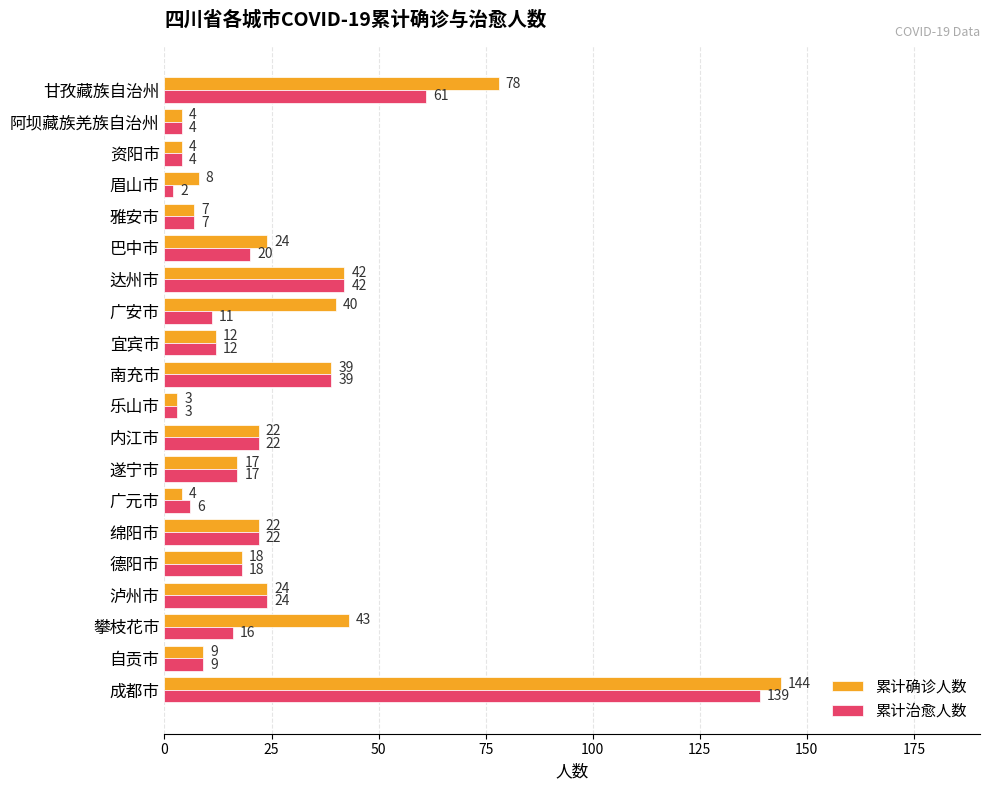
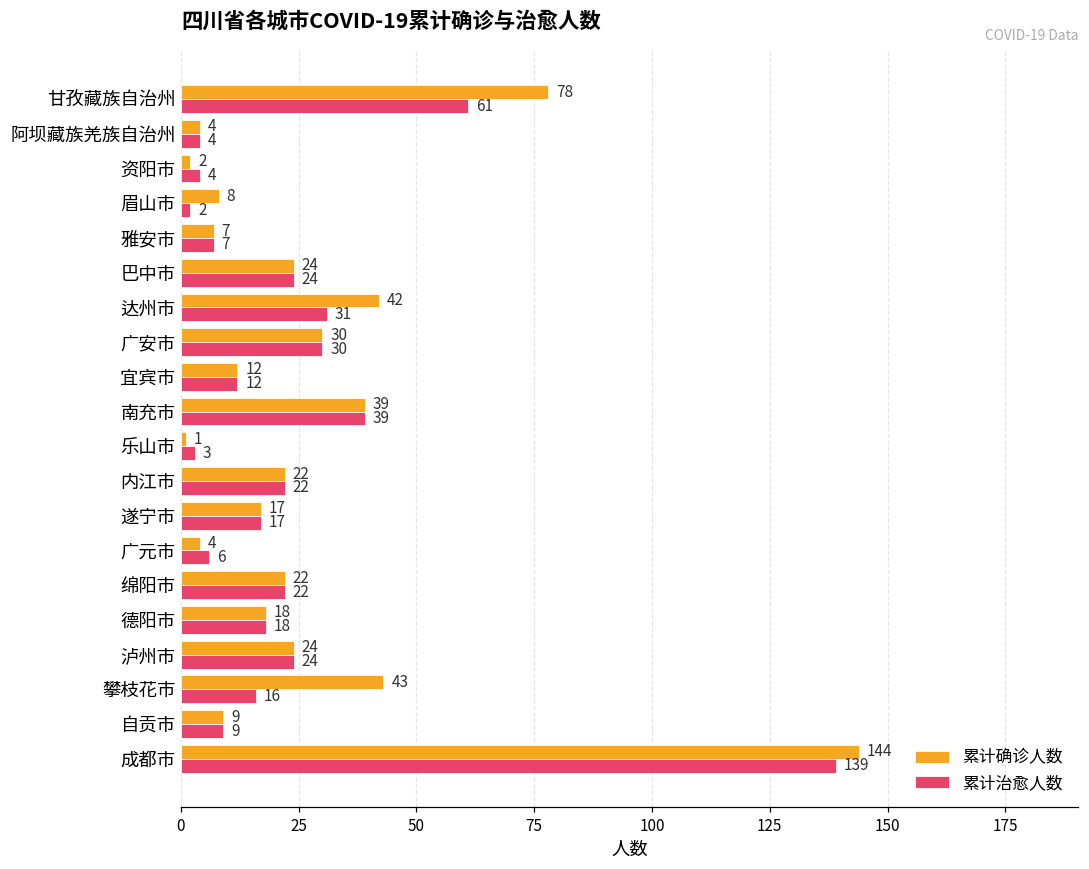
  {
    "累计确诊人数": {
      "甘孜藏族自治州": 78,
      "阿坝藏族羌族自治州": 4,
-     "资阳市": 4,
+     "资阳市": 2,
      "眉山市": 8,
      "雅安市": 7,
      "巴中市": 24,
      "达州市": 42,
-     "广安市": 40,
+     "广安市": 30,
      "宜宾市": 12,
      "南充市": 39,
-     "乐山市": 3,
+     "乐山市": 1,
      "内江市": 22,
      "遂宁市": 17,
      "广元市": 4,
      "绵阳市": 22,
      "德阳市": 18,
      "泸州市": 24,
      "攀枝花市": 43,
      "自贡市": 9,
      "成都市": 144
    },
    "累计治愈人数": {
      "甘孜藏族自治州": 61,
      "阿坝藏族羌族自治州": 4,
      "资阳市": 4,
      "眉山市": 2,
      "雅安市": 7,
-     "巴中市": 20,
-     "达州市": 42,
-     "广安市": 11,
+     "巴中市": 24,
+     "达州市": 31,
+     "广安市": 30,
      "宜宾市": 12,
      "南充市": 39,
      "乐山市": 3,
      "内江市": 22,
      "遂宁市": 17,
      "广元市": 6,
      "绵阳市": 22,
      "德阳市": 18,
      "泸州市": 24,
      "攀枝花市": 16,
      "自贡市": 9,
      "成都市": 139
    }
  }
